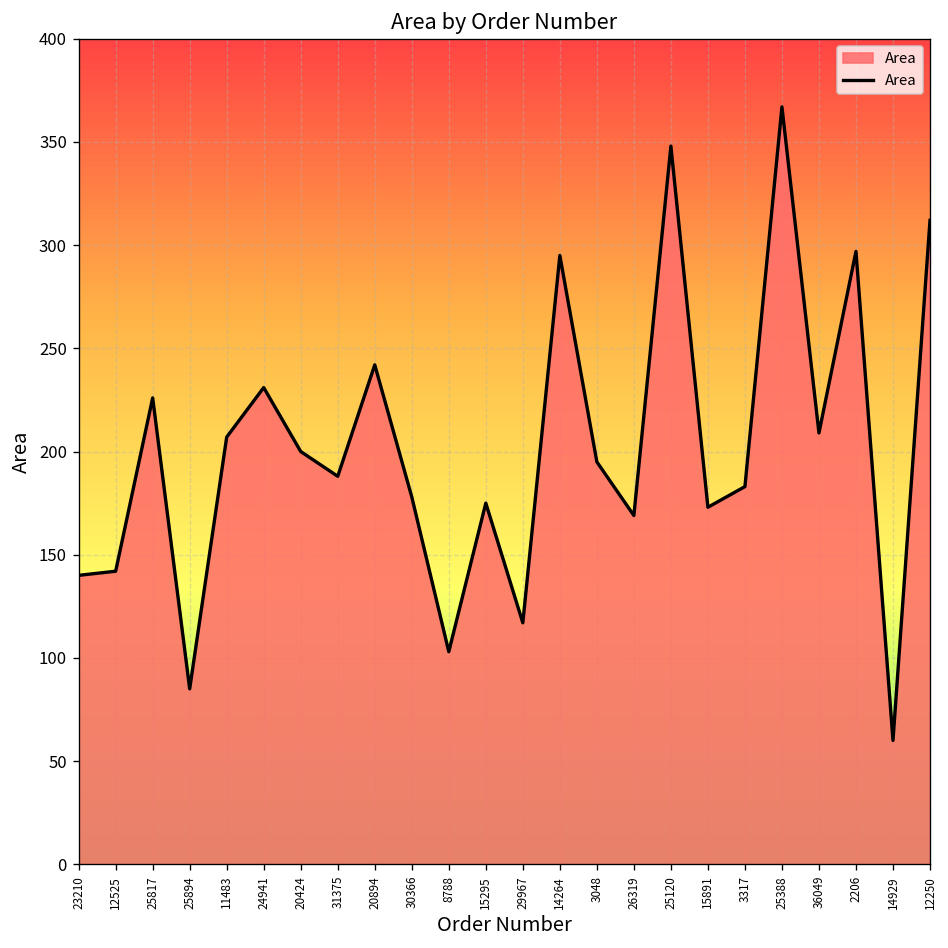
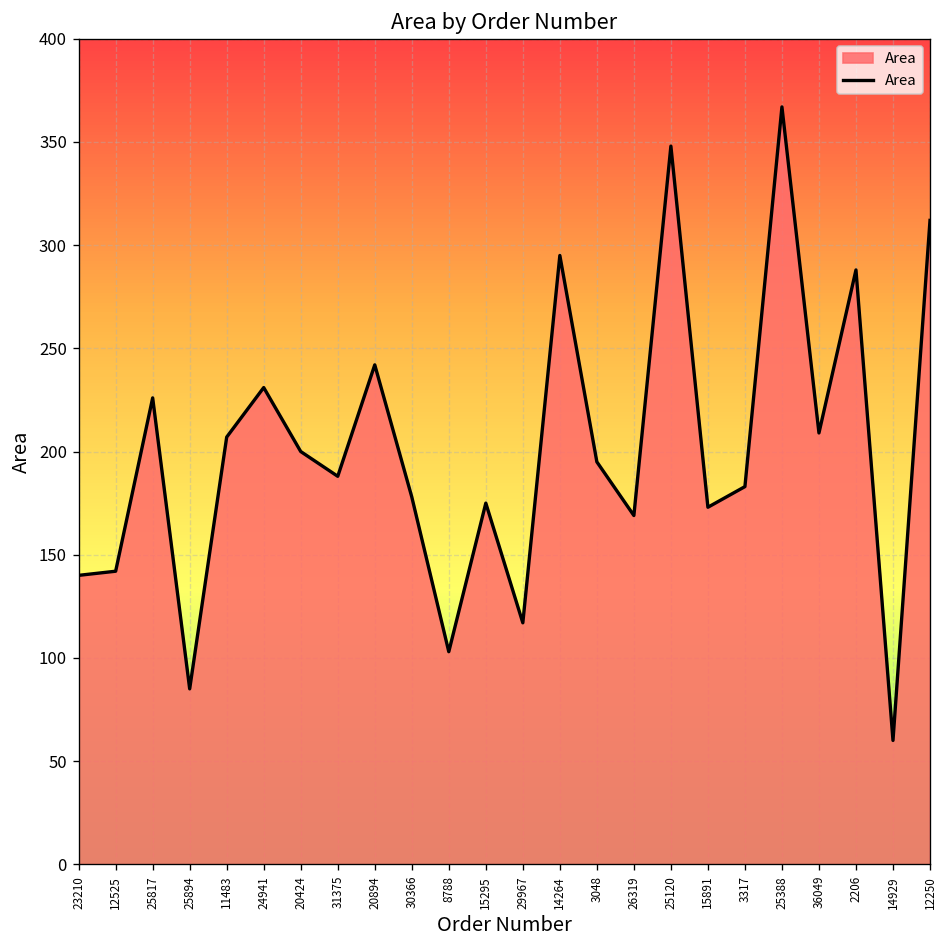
  {
    "23210": 140,
    "12525": 142,
    "25817": 226,
    "25894": 85,
    "11483": 207,
    "24941": 231,
    "20424": 200,
    "31375": 188,
    "20894": 242,
    "30366": 178,
    "8788": 103,
    "15295": 175,
    "29967": 117,
    "14264": 295,
    "3048": 195,
    "26319": 169,
    "25120": 348,
    "15891": 173,
    "3317": 183,
    "25388": 367,
    "36049": 209,
-   "2206": 297,
+   "2206": 288,
    "14929": 60,
    "12250": 312
  }
